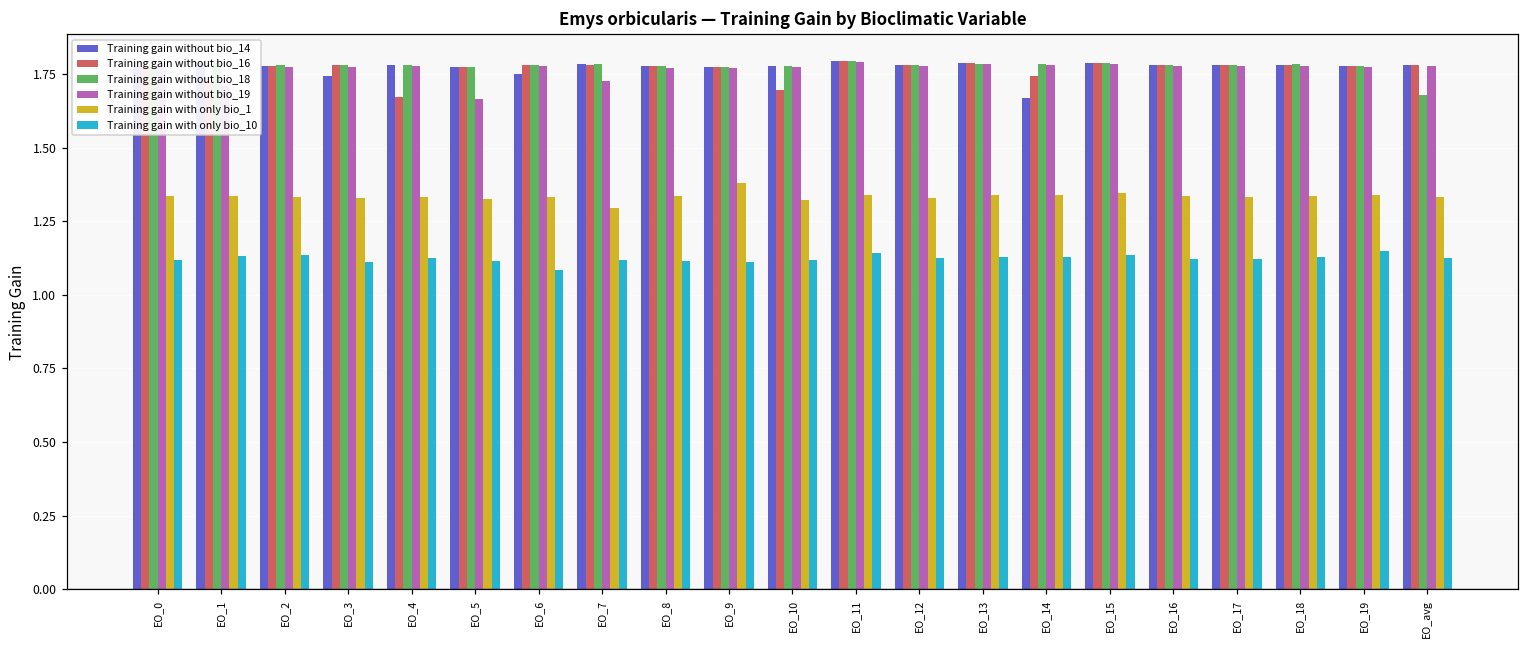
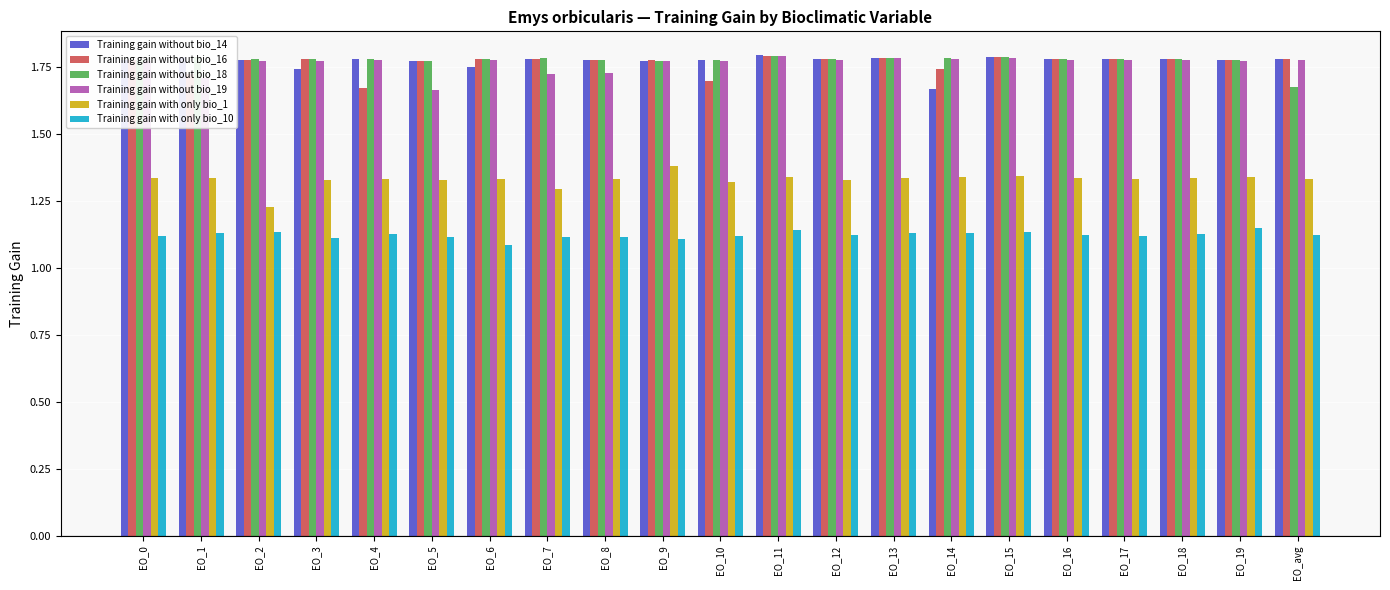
  {
    "Training gain without bio_14": {
      "EO_2": 1.78,
      "EO_3": 1.74,
      "EO_4": 1.78,
      "EO_5": 1.77,
      "EO_6": 1.75,
      "EO_7": 1.78,
      "EO_8": 1.78,
      "EO_9": 1.77,
      "EO_10": 1.78,
      "EO_11": 1.79,
      "EO_12": 1.78,
      "EO_13": 1.79,
      "EO_14": 1.67,
      "EO_15": 1.79,
      "EO_16": 1.78,
      "EO_17": 1.78,
      "EO_18": 1.78,
      "EO_19": 1.78,
      "EO_avg": 1.78
    },
    "Training gain without bio_16": {
      "EO_2": 1.78,
      "EO_3": 1.78,
      "EO_4": 1.67,
      "EO_5": 1.77,
      "EO_6": 1.78,
      "EO_7": 1.78,
      "EO_8": 1.78,
      "EO_9": 1.78,
      "EO_10": 1.70,
      "EO_11": 1.79,
      "EO_12": 1.78,
      "EO_13": 1.79,
      "EO_14": 1.74,
      "EO_15": 1.79,
      "EO_16": 1.78,
      "EO_17": 1.78,
      "EO_18": 1.78,
      "EO_19": 1.78,
      "EO_avg": 1.78
    },
    "Training gain without bio_18": {
      "EO_2": 1.78,
      "EO_3": 1.78,
      "EO_4": 1.78,
      "EO_5": 1.77,
      "EO_6": 1.78,
      "EO_7": 1.78,
      "EO_8": 1.78,
      "EO_9": 1.78,
      "EO_10": 1.78,
      "EO_11": 1.79,
      "EO_12": 1.78,
      "EO_13": 1.79,
      "EO_14": 1.79,
      "EO_15": 1.79,
      "EO_16": 1.78,
      "EO_17": 1.78,
      "EO_18": 1.78,
      "EO_19": 1.78,
      "EO_avg": 1.68
    },
    "Training gain without bio_19": {
      "EO_2": 1.77,
      "EO_3": 1.78,
      "EO_4": 1.78,
      "EO_5": 1.66,
      "EO_6": 1.78,
      "EO_7": 1.73,
-     "EO_8": 1.77,
+     "EO_8": 1.73,
      "EO_9": 1.77,
      "EO_10": 1.77,
      "EO_11": 1.79,
      "EO_12": 1.78,
      "EO_13": 1.78,
      "EO_14": 1.78,
      "EO_15": 1.79,
      "EO_16": 1.78,
      "EO_17": 1.78,
      "EO_18": 1.78,
      "EO_19": 1.77,
      "EO_avg": 1.78
    },
    "Training gain with only bio_1": {
      "EO_0": 1.33,
      "EO_1": 1.34,
-     "EO_2": 1.33,
+     "EO_2": 1.23,
      "EO_3": 1.33,
      "EO_4": 1.33,
      "EO_5": 1.33,
      "EO_6": 1.33,
      "EO_7": 1.29,
      "EO_8": 1.33,
      "EO_9": 1.38,
      "EO_10": 1.32,
      "EO_11": 1.34,
      "EO_12": 1.33,
      "EO_13": 1.34,
      "EO_14": 1.34,
      "EO_15": 1.34,
      "EO_16": 1.34,
      "EO_17": 1.33,
      "EO_18": 1.34,
      "EO_19": 1.34,
      "EO_avg": 1.33
    },
    "Training gain with only bio_10": {
      "EO_0": 1.12,
      "EO_1": 1.13,
      "EO_2": 1.13,
      "EO_3": 1.11,
      "EO_4": 1.13,
      "EO_5": 1.11,
      "EO_6": 1.09,
      "EO_7": 1.12,
      "EO_8": 1.11,
      "EO_9": 1.11,
      "EO_10": 1.12,
      "EO_11": 1.14,
      "EO_12": 1.12,
      "EO_13": 1.13,
      "EO_14": 1.13,
      "EO_15": 1.13,
      "EO_16": 1.12,
      "EO_17": 1.12,
      "EO_18": 1.13,
      "EO_19": 1.15,
      "EO_avg": 1.12
    }
  }
